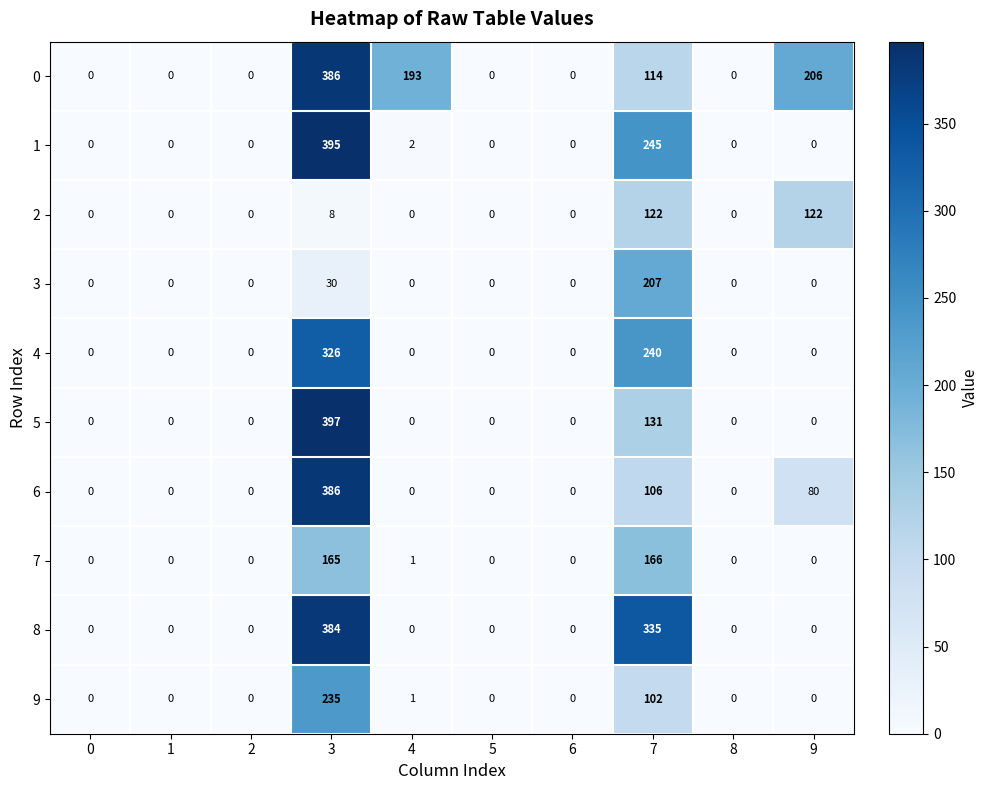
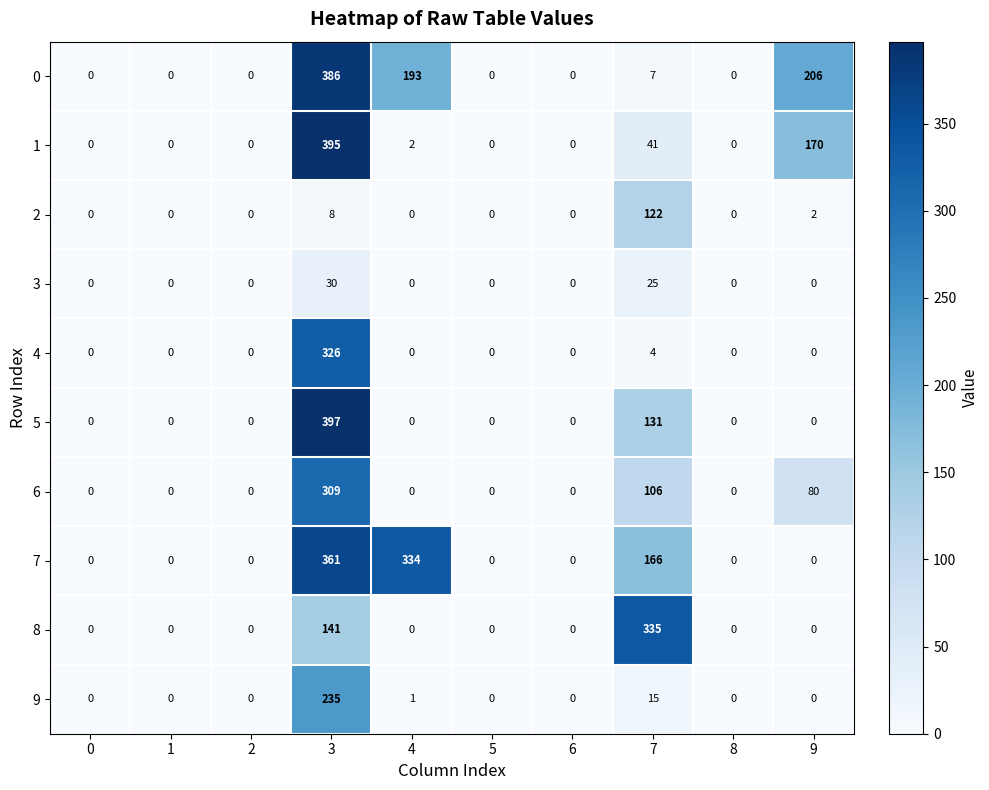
  {
    "0": {
      "0": 0,
      "1": 0,
      "2": 0,
      "3": 386,
      "4": 193,
      "5": 0,
      "6": 0,
-     "7": 114,
+     "7": 7,
      "8": 0,
      "9": 206
    },
    "1": {
      "0": 0,
      "1": 0,
      "2": 0,
      "3": 395,
      "4": 2,
      "5": 0,
      "6": 0,
-     "7": 245,
+     "7": 41,
      "8": 0,
-     "9": 0
+     "9": 170
    },
    "2": {
      "0": 0,
      "1": 0,
      "2": 0,
      "3": 8,
      "4": 0,
      "5": 0,
      "6": 0,
      "7": 122,
      "8": 0,
-     "9": 122
+     "9": 2
    },
    "3": {
      "0": 0,
      "1": 0,
      "2": 0,
      "3": 30,
      "4": 0,
      "5": 0,
      "6": 0,
-     "7": 207,
+     "7": 25,
      "8": 0,
      "9": 0
    },
    "4": {
      "0": 0,
      "1": 0,
      "2": 0,
      "3": 326,
      "4": 0,
      "5": 0,
      "6": 0,
-     "7": 240,
+     "7": 4,
      "8": 0,
      "9": 0
    },
    "5": {
      "0": 0,
      "1": 0,
      "2": 0,
      "3": 397,
      "4": 0,
      "5": 0,
      "6": 0,
      "7": 131,
      "8": 0,
      "9": 0
    },
    "6": {
      "0": 0,
      "1": 0,
      "2": 0,
-     "3": 386,
+     "3": 309,
      "4": 0,
      "5": 0,
      "6": 0,
      "7": 106,
      "8": 0,
      "9": 80
    },
    "7": {
      "0": 0,
      "1": 0,
      "2": 0,
-     "3": 165,
-     "4": 1,
+     "3": 361,
+     "4": 334,
      "5": 0,
      "6": 0,
      "7": 166,
      "8": 0,
      "9": 0
    },
    "8": {
      "0": 0,
      "1": 0,
      "2": 0,
-     "3": 384,
+     "3": 141,
      "4": 0,
      "5": 0,
      "6": 0,
      "7": 335,
      "8": 0,
      "9": 0
    },
    "9": {
      "0": 0,
      "1": 0,
      "2": 0,
      "3": 235,
      "4": 1,
      "5": 0,
      "6": 0,
-     "7": 102,
+     "7": 15,
      "8": 0,
      "9": 0
    }
  }
